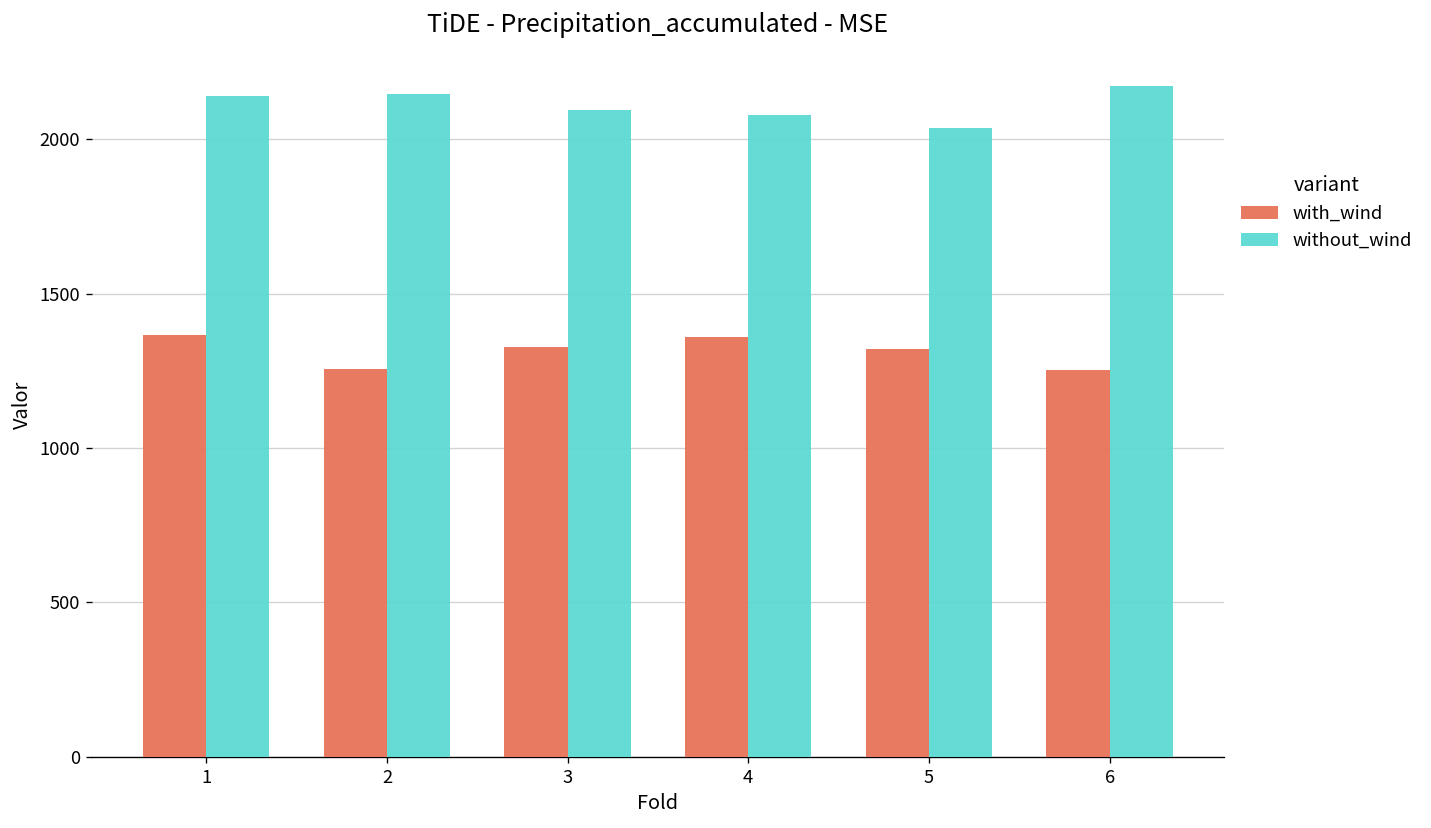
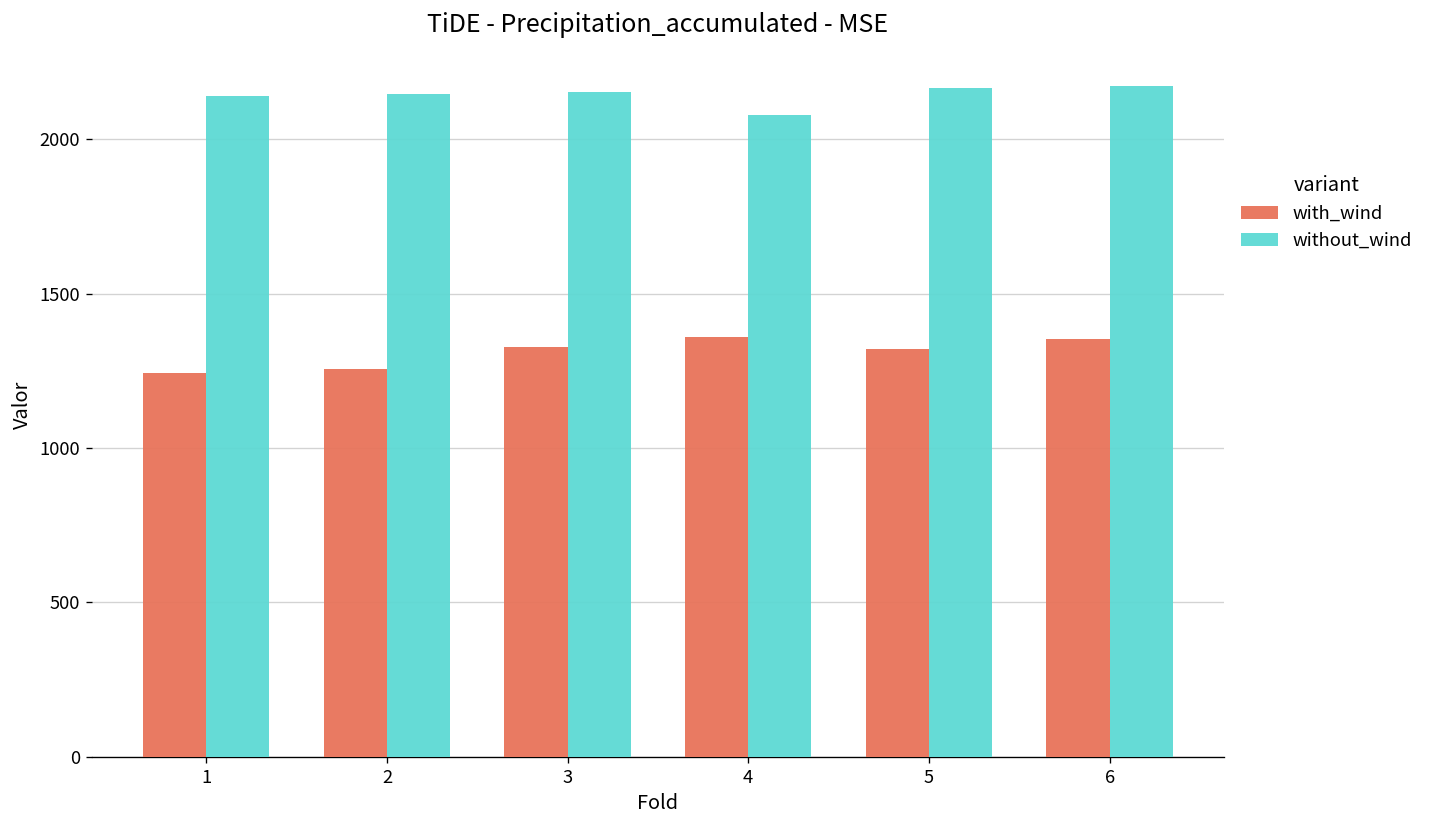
  {
    "with_wind": {
-     "1": 1370,
+     "1": 1240,
      "2": 1260,
      "3": 1330,
      "4": 1360,
      "5": 1320,
-     "6": 1250
+     "6": 1350
    },
    "without_wind": {
      "1": 2140,
      "2": 2150,
-     "3": 2090,
+     "3": 2150,
      "4": 2080,
-     "5": 2040,
+     "5": 2170,
      "6": 2170
    }
  }
